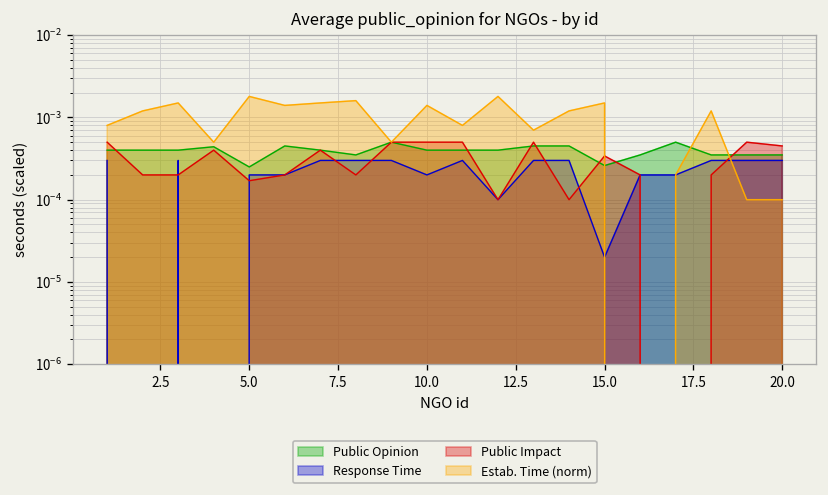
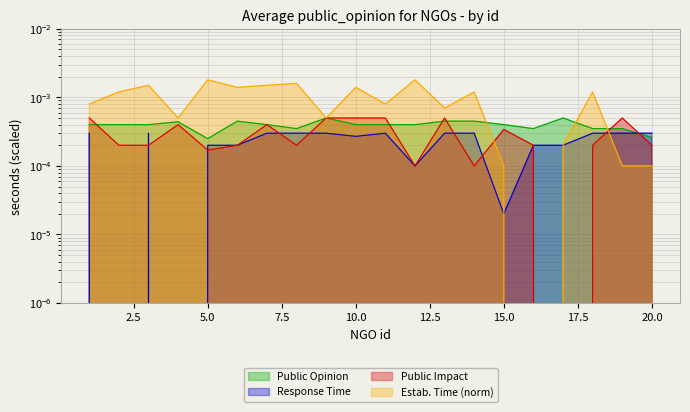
  {
    "Public Opinion": {
      "5.0": 0.00025,
      "10.0": 0.0004,
-     "15.0": 0.00026,
-     "20.0": 0.0004
+     "15.0": 0.0004,
+     "20.0": 0.00026
    },
    "Response Time": {
      "5.0": 0.00020,
-     "10.0": 0.00020,
+     "10.0": 0.00027,
      "15.0": 0.00002,
      "20.0": 0.0003
    },
    "Public Impact": {
      "5.0": 0.00017,
      "10.0": 0.0005,
      "15.0": 0.0003,
-     "20.0": 0.0005
+     "20.0": 0.00020
    },
    "Estab. Time (norm)": {
      "5.0": 0.0018,
      "10.0": 0.0014,
-     "15.0": 0.0015,
+     "15.0": 0.0001,
      "20.0": 0.0001
    }
  }
